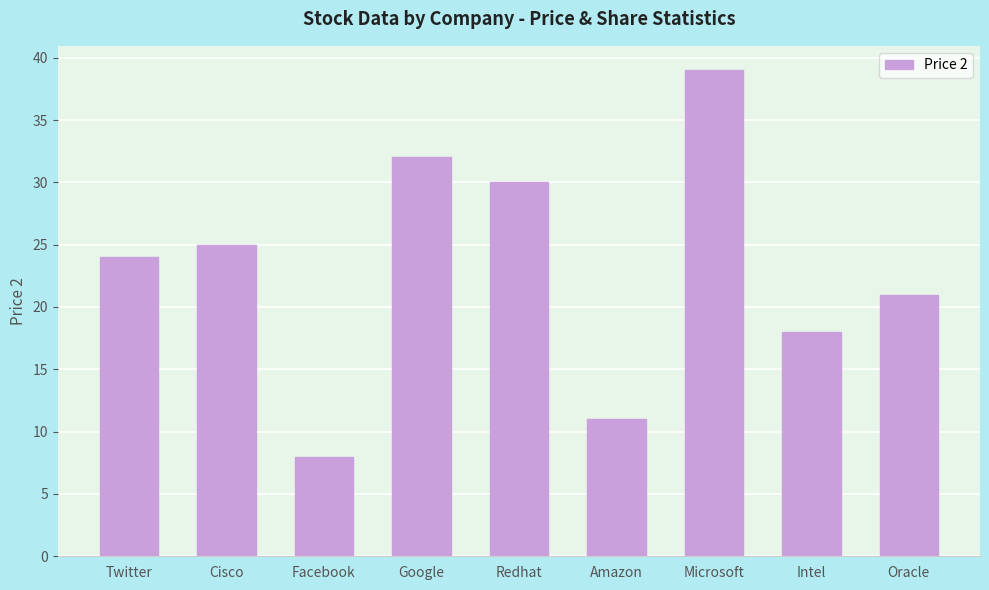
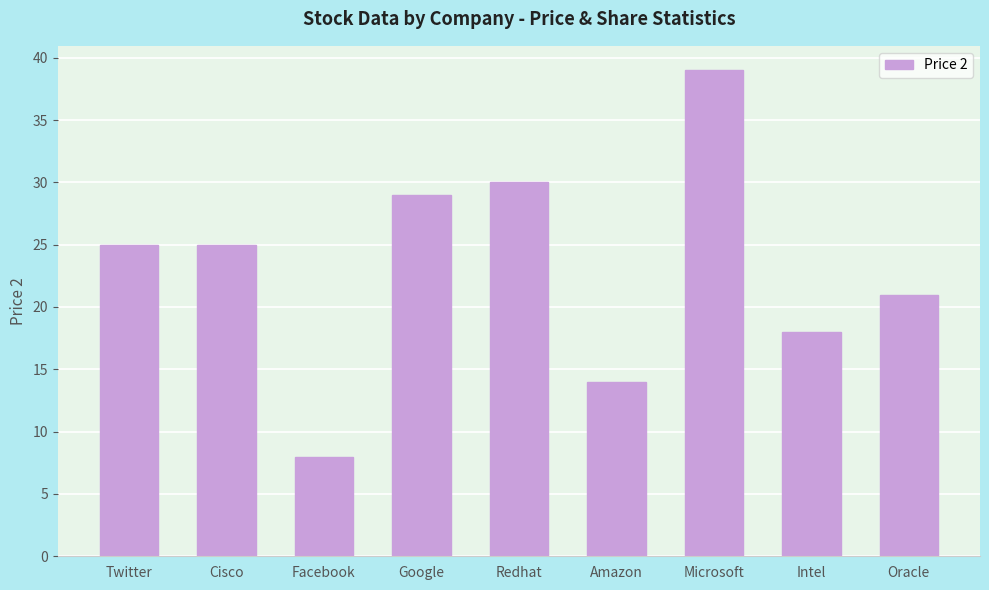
  {
-   "Twitter": 24,
+   "Twitter": 25,
    "Cisco": 25,
    "Facebook": 8,
-   "Google": 32,
+   "Google": 29,
    "Redhat": 30,
-   "Amazon": 11,
+   "Amazon": 14,
    "Microsoft": 39,
    "Intel": 18,
    "Oracle": 21
  }
